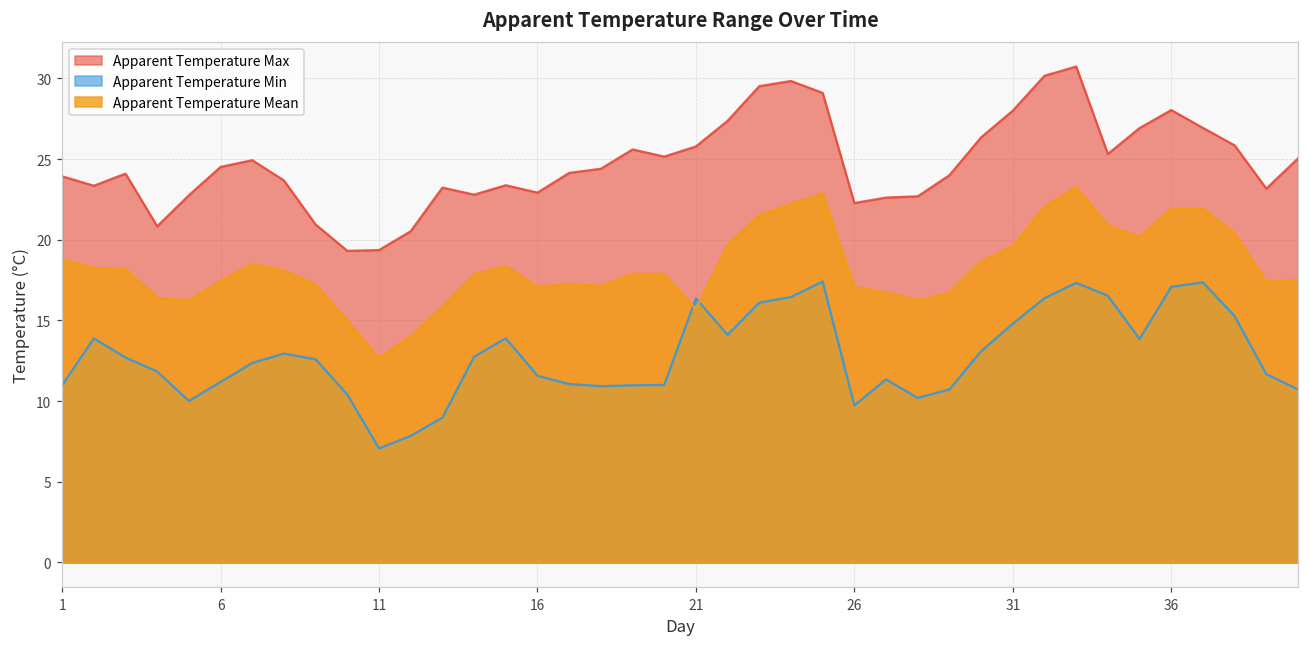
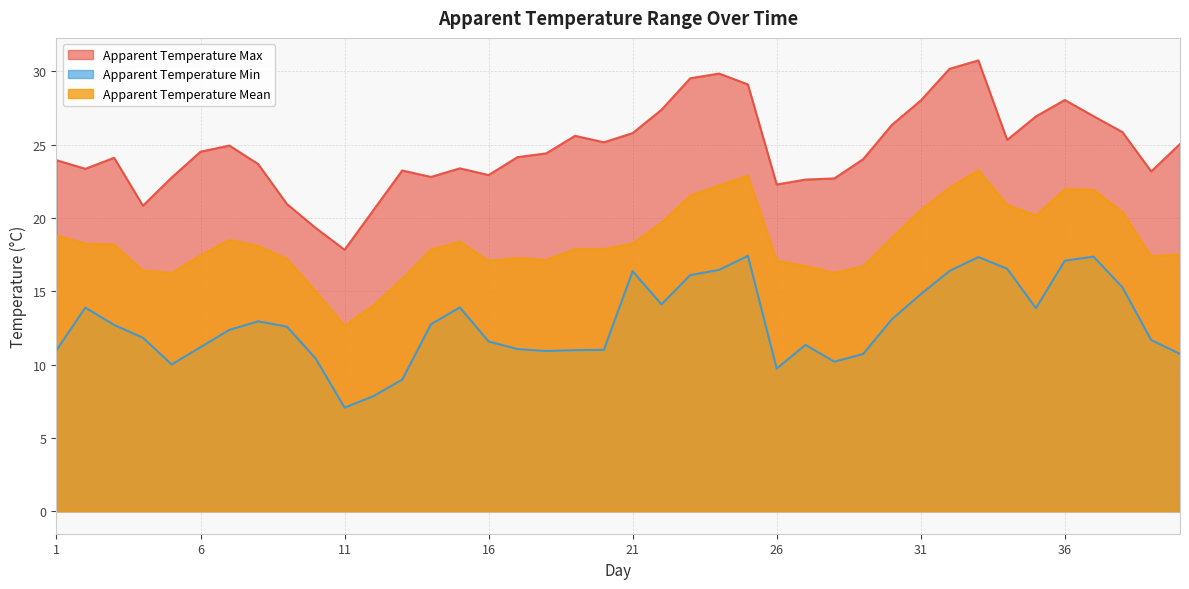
  {
    "Apparent Temperature Max": {
      "1": 23.9,
      "6": 24.5,
-     "11": 19.4,
+     "11": 17.8,
      "16": 22.9,
      "21": 25.8,
      "26": 22.3,
      "31": 28.0,
      "36": 28.0
    },
    "Apparent Temperature Min": {
      "1": 11.0,
      "6": 11.2,
      "11": 7.1,
      "16": 11.6,
      "21": 16.4,
      "26": 9.7,
      "31": 14.8,
      "36": 17.1
    },
    "Apparent Temperature Mean": {
      "1": 18.8,
      "6": 17.4,
      "11": 12.7,
      "16": 17.1,
-     "21": 15.7,
+     "21": 18.3,
      "26": 17.1,
-     "31": 19.6,
+     "31": 20.5,
      "36": 22.0
    }
  }
